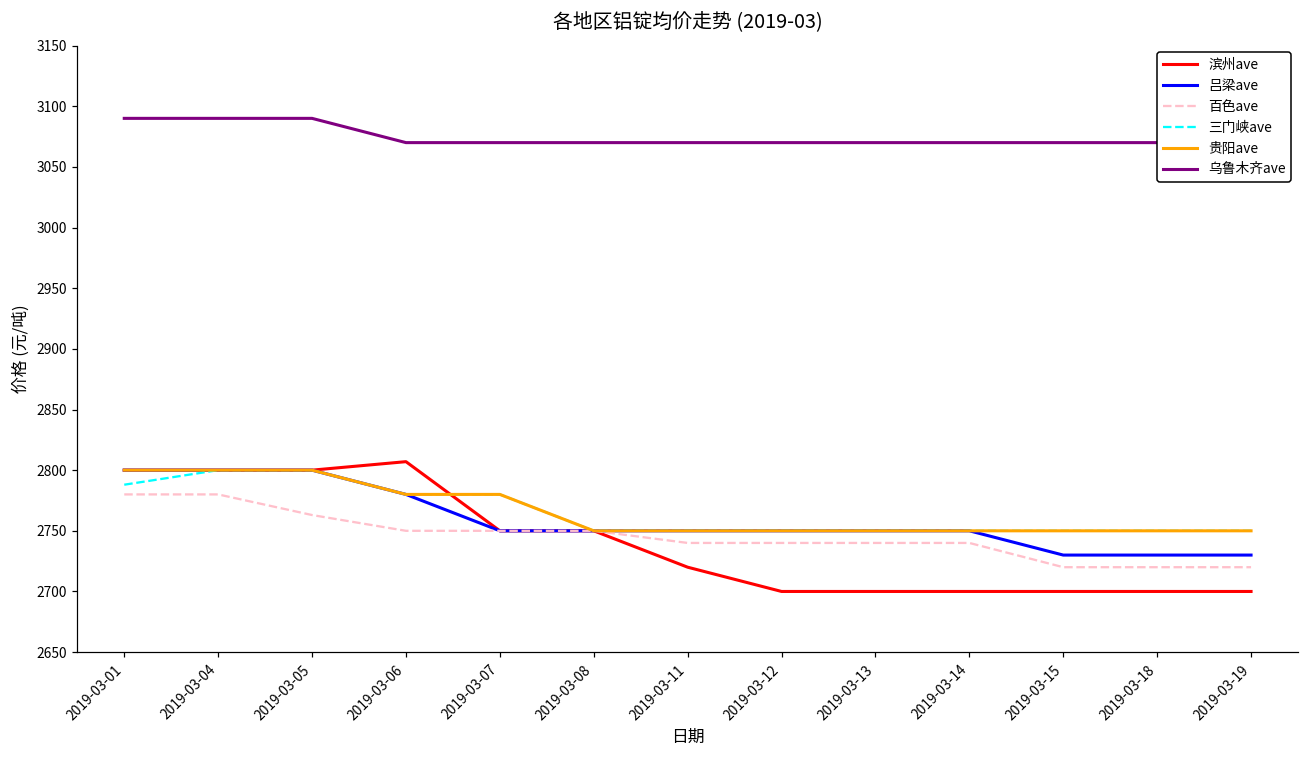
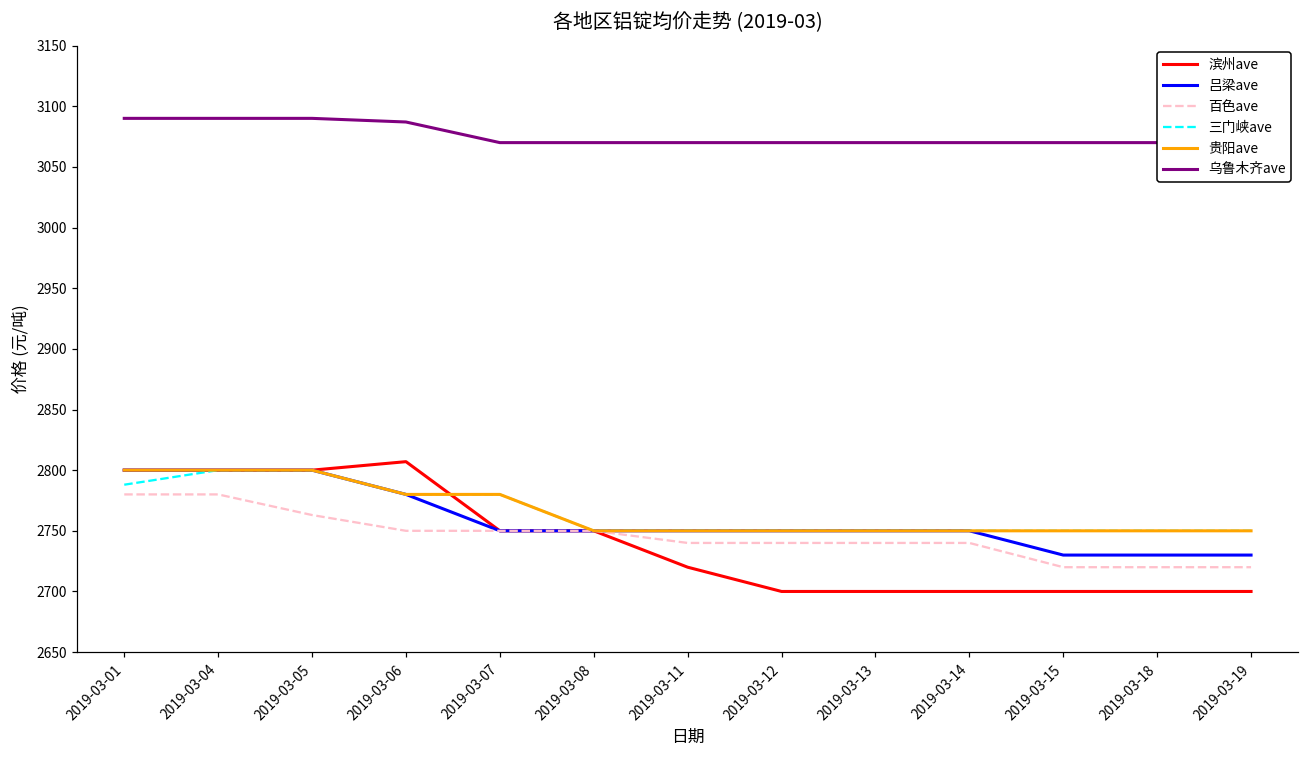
  {
    "滨州ave": {
      "2019-03-06": 2807,
      "2019-03-11": 2720,
      "2019-03-12": 2700,
      "2019-03-13": 2700,
      "2019-03-14": 2700,
      "2019-03-15": 2700,
      "2019-03-18": 2700,
      "2019-03-19": 2700
    },
    "吕梁ave": {
      "2019-03-15": 2730,
      "2019-03-18": 2730,
      "2019-03-19": 2730
    },
    "百色ave": {
      "2019-03-01": 2780,
      "2019-03-04": 2780,
      "2019-03-05": 2763,
      "2019-03-06": 2750,
      "2019-03-11": 2740,
      "2019-03-12": 2740,
      "2019-03-13": 2740,
      "2019-03-14": 2740,
      "2019-03-15": 2720,
      "2019-03-18": 2720,
      "2019-03-19": 2720
    },
    "三门峡ave": {
      "2019-03-01": 2788
    },
    "乌鲁木齐ave": {
      "2019-03-01": 3090,
      "2019-03-04": 3090,
      "2019-03-05": 3090,
-     "2019-03-06": 3070,
+     "2019-03-06": 3087,
      "2019-03-07": 3070,
      "2019-03-08": 3070,
      "2019-03-11": 3070,
      "2019-03-12": 3070,
      "2019-03-13": 3070,
      "2019-03-14": 3070,
      "2019-03-15": 3070,
      "2019-03-18": 3070
    }
  }
